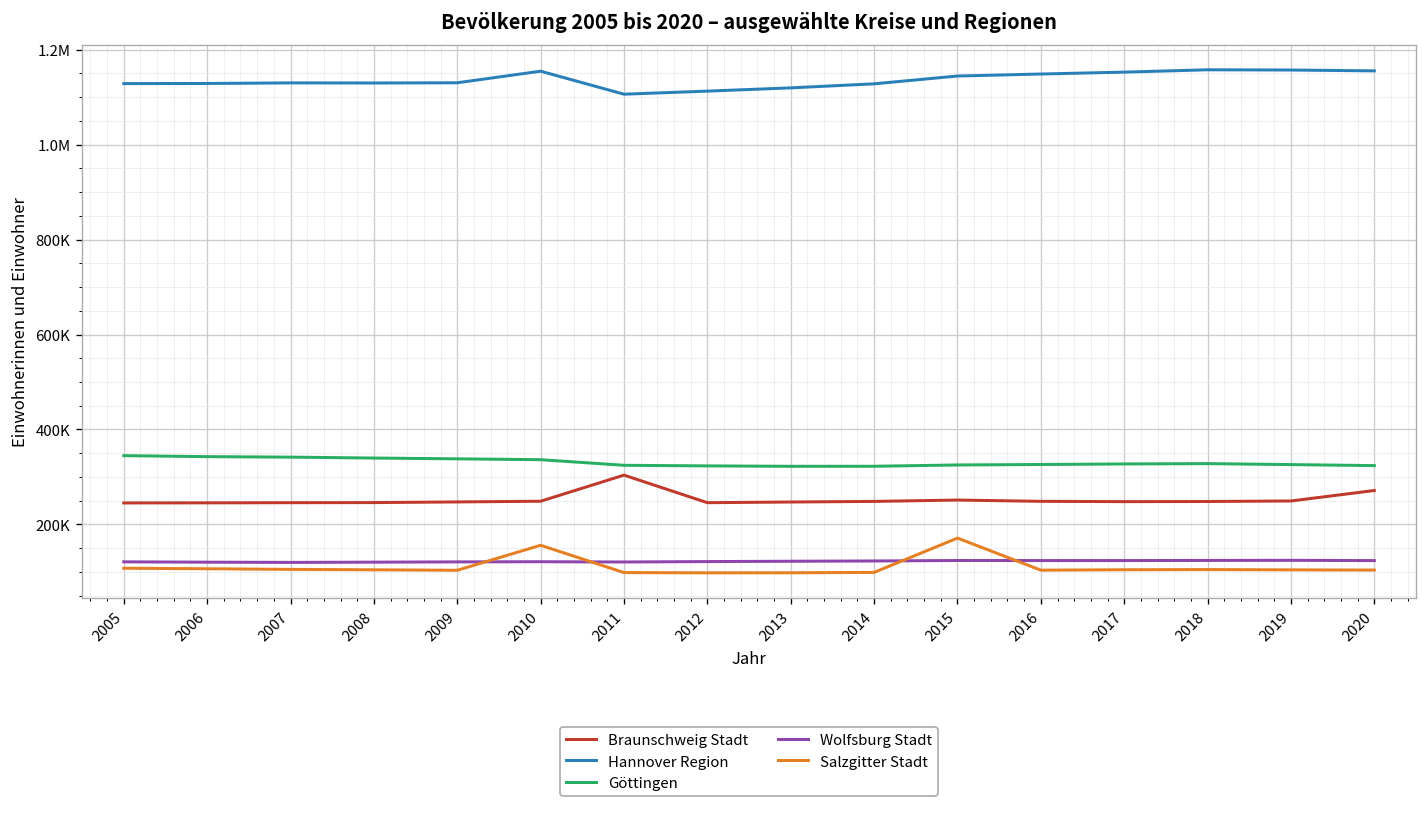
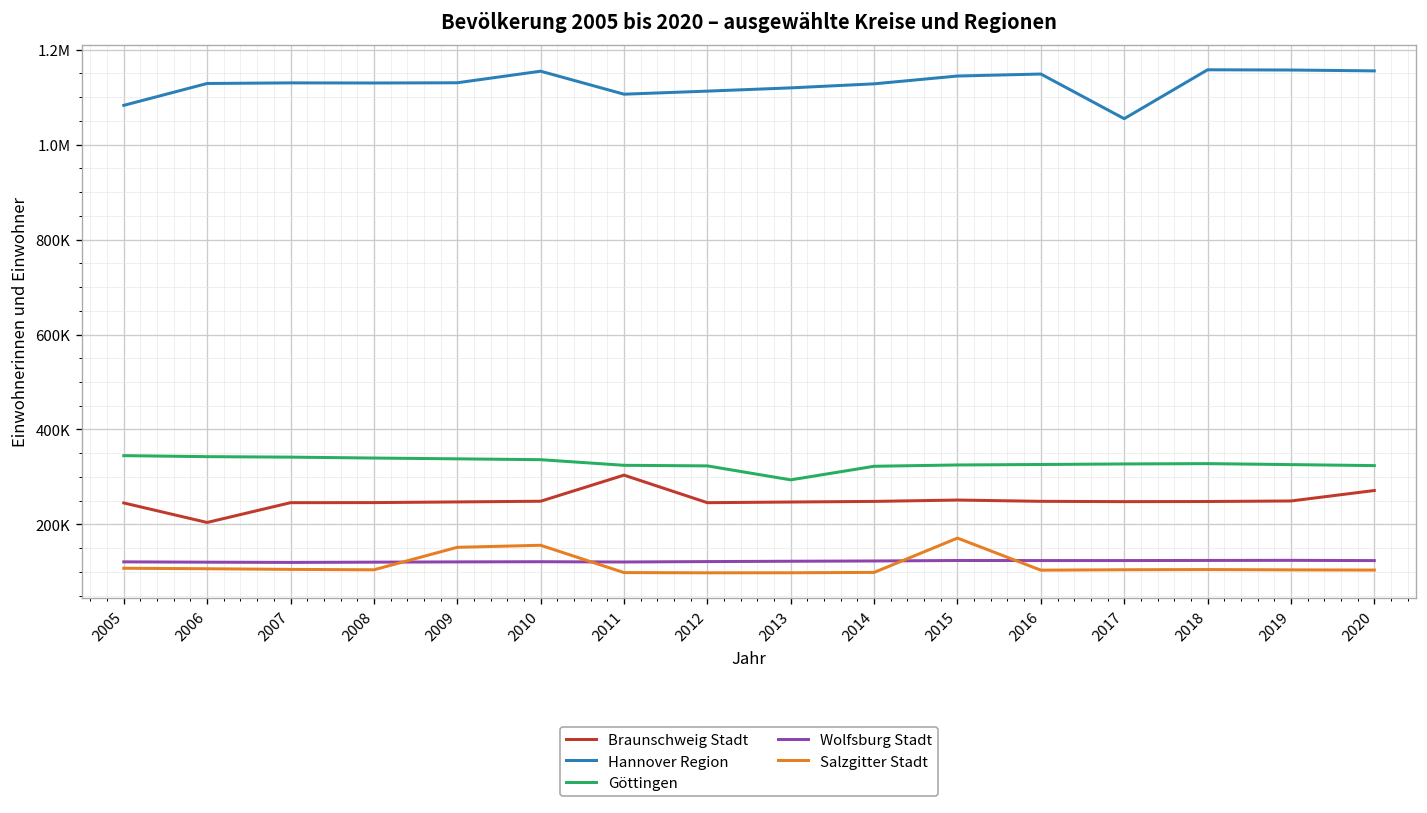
  {
    "Braunschweig Stadt": {
      "2005": 250000,
-     "2006": 250000,
+     "2006": 200000,
      "2007": 250000,
      "2008": 250000,
      "2009": 250000,
      "2010": 250000,
      "2011": 300000,
      "2012": 250000,
      "2013": 250000,
      "2014": 250000,
      "2015": 250000,
      "2016": 250000,
      "2017": 250000,
      "2018": 250000,
      "2019": 250000,
      "2020": 270000
    },
    "Hannover Region": {
-     "2005": 1130000,
+     "2005": 1080000,
      "2006": 1130000,
      "2007": 1130000,
      "2008": 1130000,
      "2009": 1130000,
      "2010": 1150000,
      "2011": 1110000,
      "2012": 1110000,
      "2013": 1120000,
      "2014": 1130000,
      "2015": 1140000,
      "2016": 1150000,
-     "2017": 1150000,
+     "2017": 1050000,
      "2018": 1160000,
      "2019": 1160000,
      "2020": 1160000
    },
    "Göttingen": {
      "2005": 340000,
      "2006": 340000,
      "2007": 340000,
      "2008": 340000,
      "2009": 340000,
      "2010": 340000,
      "2011": 320000,
      "2012": 320000,
-     "2013": 320000,
+     "2013": 290000,
      "2014": 320000,
      "2015": 330000,
      "2016": 330000,
      "2017": 330000,
      "2018": 330000,
      "2019": 330000,
      "2020": 320000
    },
    "Wolfsburg Stadt": {
      "2005": 120000,
      "2006": 120000,
      "2007": 120000,
      "2008": 120000,
      "2009": 120000,
      "2010": 120000,
      "2011": 120000,
      "2012": 120000,
      "2013": 120000,
      "2014": 120000,
      "2015": 120000,
      "2016": 120000,
      "2017": 120000,
      "2018": 120000,
      "2019": 120000,
      "2020": 120000
    },
    "Salzgitter Stadt": {
      "2005": 110000,
      "2006": 110000,
      "2007": 110000,
      "2008": 100000,
-     "2009": 100000,
+     "2009": 150000,
      "2010": 160000,
      "2011": 100000,
      "2012": 100000,
      "2013": 100000,
      "2014": 100000,
      "2015": 170000,
      "2016": 100000,
      "2017": 100000,
      "2018": 100000,
      "2019": 100000,
      "2020": 100000
    }
  }
